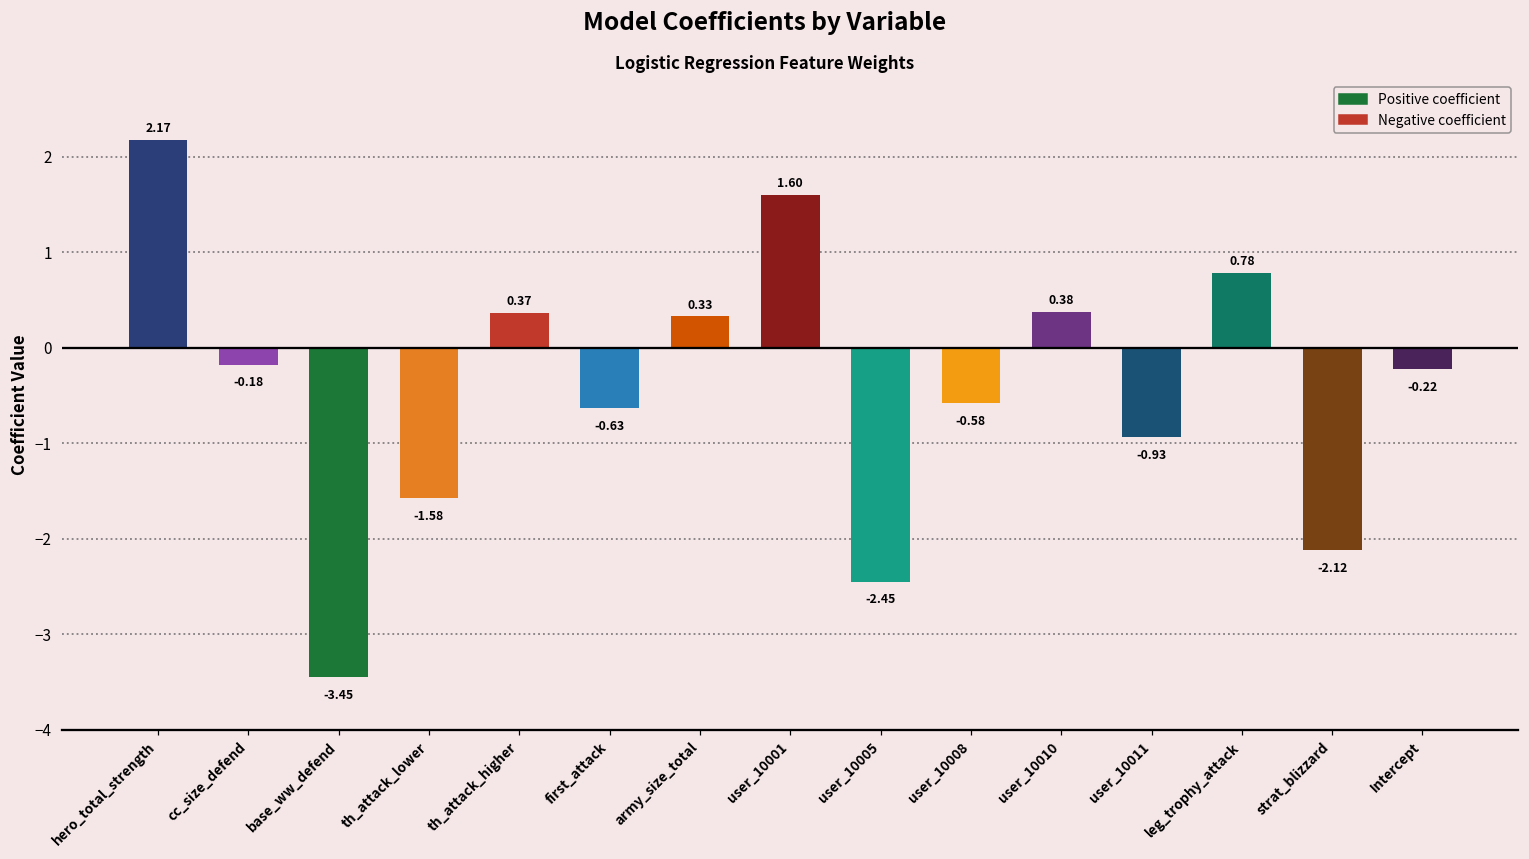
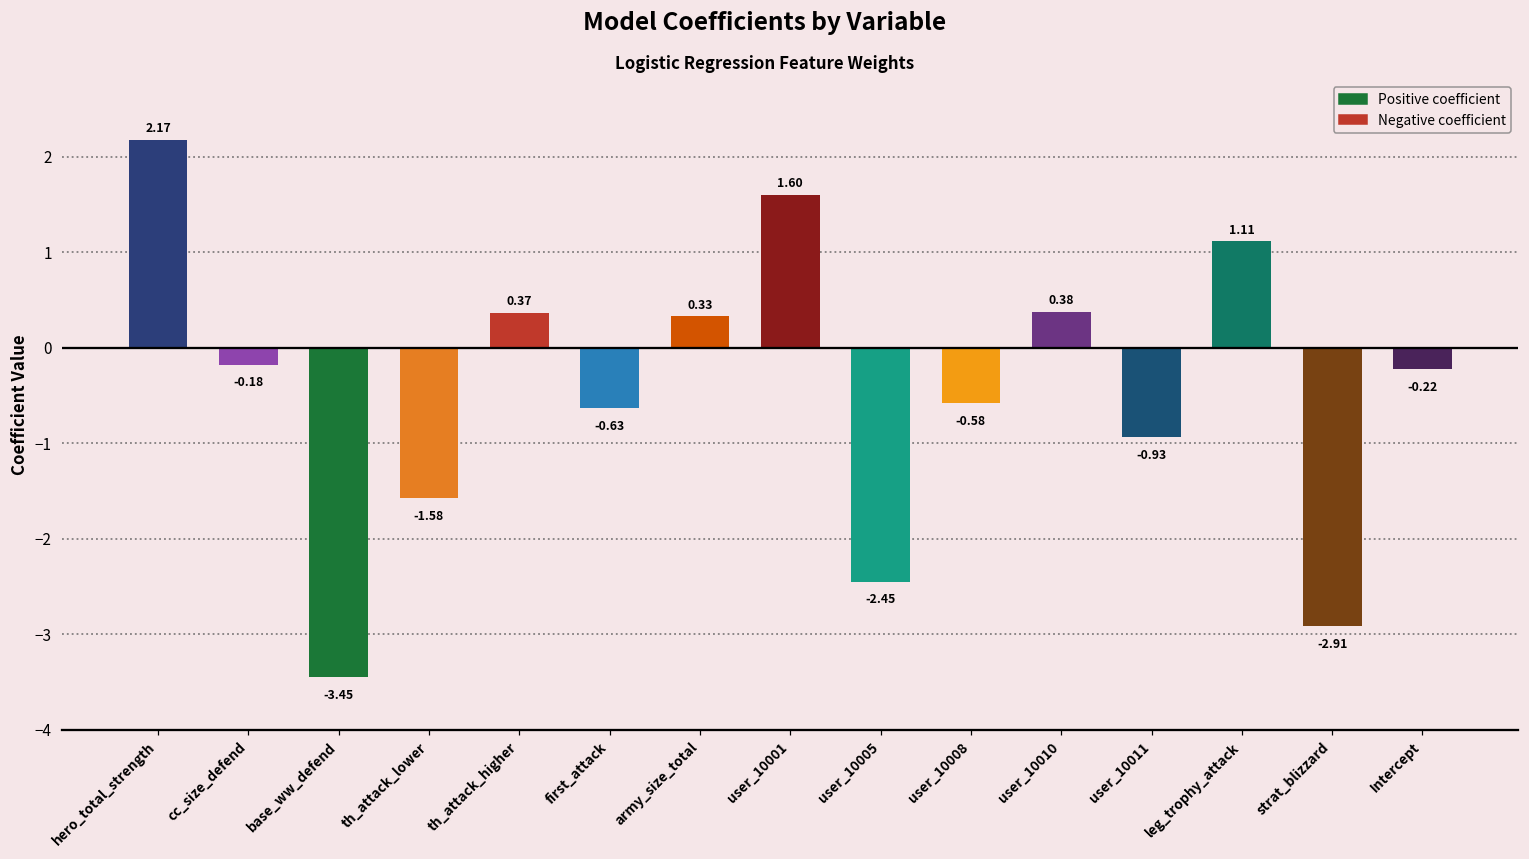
  {
    "hero_total_strength": 2.17,
    "cc_size_defend": -0.18,
    "base_ww_defend": -3.45,
    "th_attack_lower": -1.58,
    "th_attack_higher": 0.37,
    "first_attack": -0.63,
    "army_size_total": 0.33,
    "user_10001": 1.60,
    "user_10005": -2.45,
    "user_10008": -0.58,
    "user_10010": 0.38,
    "user_10011": -0.93,
-   "leg_trophy_attack": 0.78,
-   "strat_blizzard": -2.12,
+   "leg_trophy_attack": 1.11,
+   "strat_blizzard": -2.91,
    "Intercept": -0.22
  }
